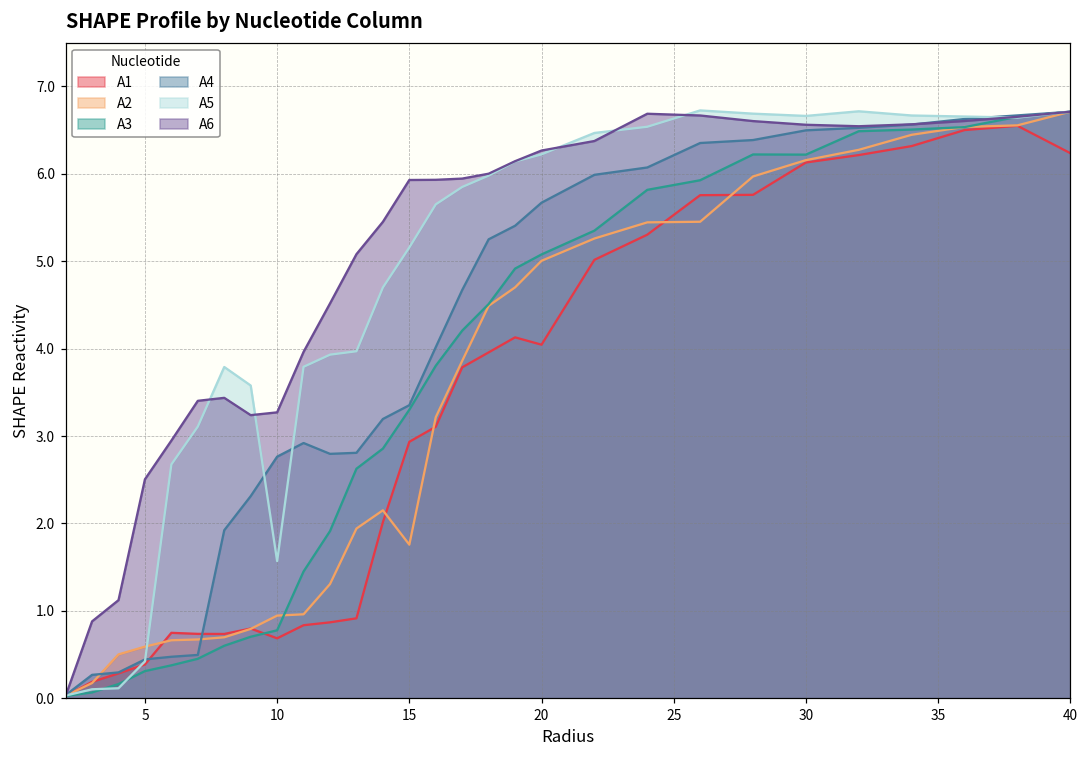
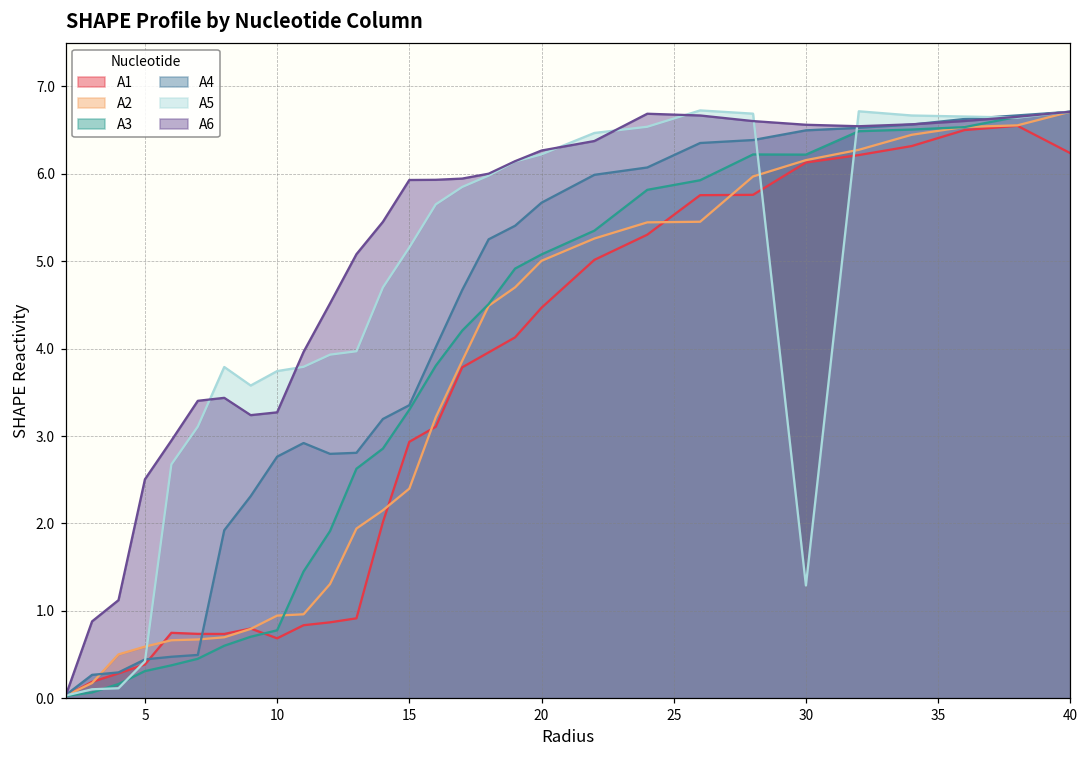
  {
    "A1": {
      "5": 0.4,
      "10": 0.7,
      "15": 2.9,
-     "20": 4.0,
+     "20": 4.5,
      "40": 6.2
    },
    "A2": {
      "5": 0.6,
      "10": 0.9,
-     "15": 1.8,
+     "15": 2.4,
      "20": 5.0
    },
    "A5": {
-     "10": 1.6,
+     "10": 3.7,
      "15": 5.2,
      "20": 6.2,
-     "30": 6.7
+     "30": 1.3
    }
  }
